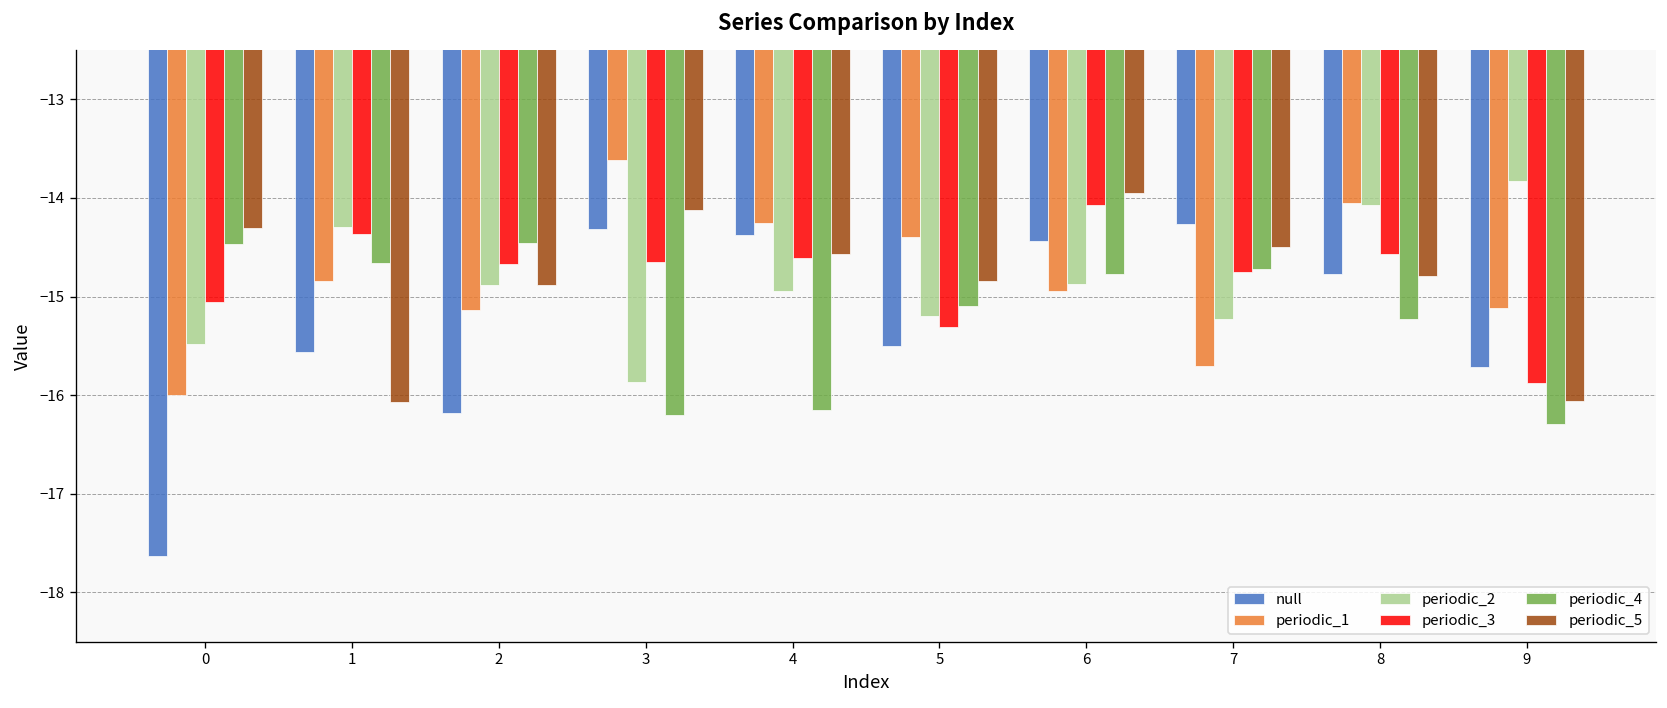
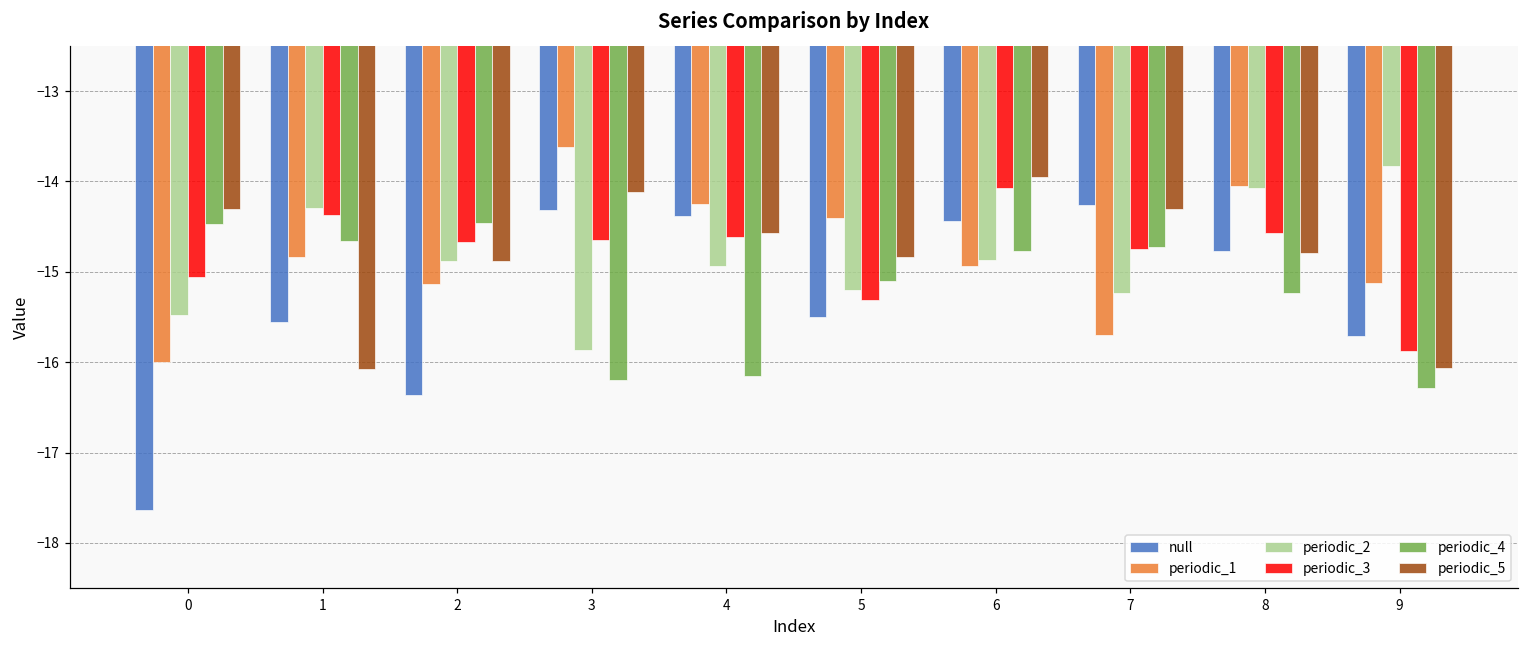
  {
    "null": {
      "0": -17.6,
      "1": -15.6,
-     "2": -16.2,
+     "2": -16.4,
      "3": -14.3,
      "4": -14.4,
      "5": -15.5,
      "6": -14.4,
      "7": -14.3,
      "8": -14.8,
      "9": -15.7
    },
    "periodic_1": {
      "0": -16.0,
      "1": -14.8,
      "2": -15.1,
      "3": -13.6,
      "4": -14.3,
      "5": -14.4,
      "6": -14.9,
      "7": -15.7,
      "8": -14.1,
      "9": -15.1
    },
    "periodic_2": {
      "0": -15.5,
      "1": -14.3,
      "2": -14.9,
      "3": -15.9,
      "4": -14.9,
      "5": -15.2,
      "6": -14.9,
      "7": -15.2,
      "8": -14.1,
      "9": -13.8
    },
    "periodic_3": {
      "0": -15.1,
      "1": -14.4,
      "2": -14.7,
      "3": -14.7,
      "4": -14.6,
      "5": -15.3,
      "6": -14.1,
      "7": -14.8,
      "8": -14.6,
      "9": -15.9
    },
    "periodic_4": {
      "0": -14.5,
      "1": -14.7,
      "2": -14.5,
      "3": -16.2,
      "4": -16.2,
      "5": -15.1,
      "6": -14.8,
      "7": -14.7,
      "8": -15.2,
      "9": -16.3
    },
    "periodic_5": {
      "0": -14.3,
      "1": -16.1,
      "2": -14.9,
      "3": -14.1,
      "4": -14.6,
      "5": -14.8,
      "6": -14.0,
-     "7": -14.5,
+     "7": -14.3,
      "8": -14.8,
      "9": -16.1
    }
  }
